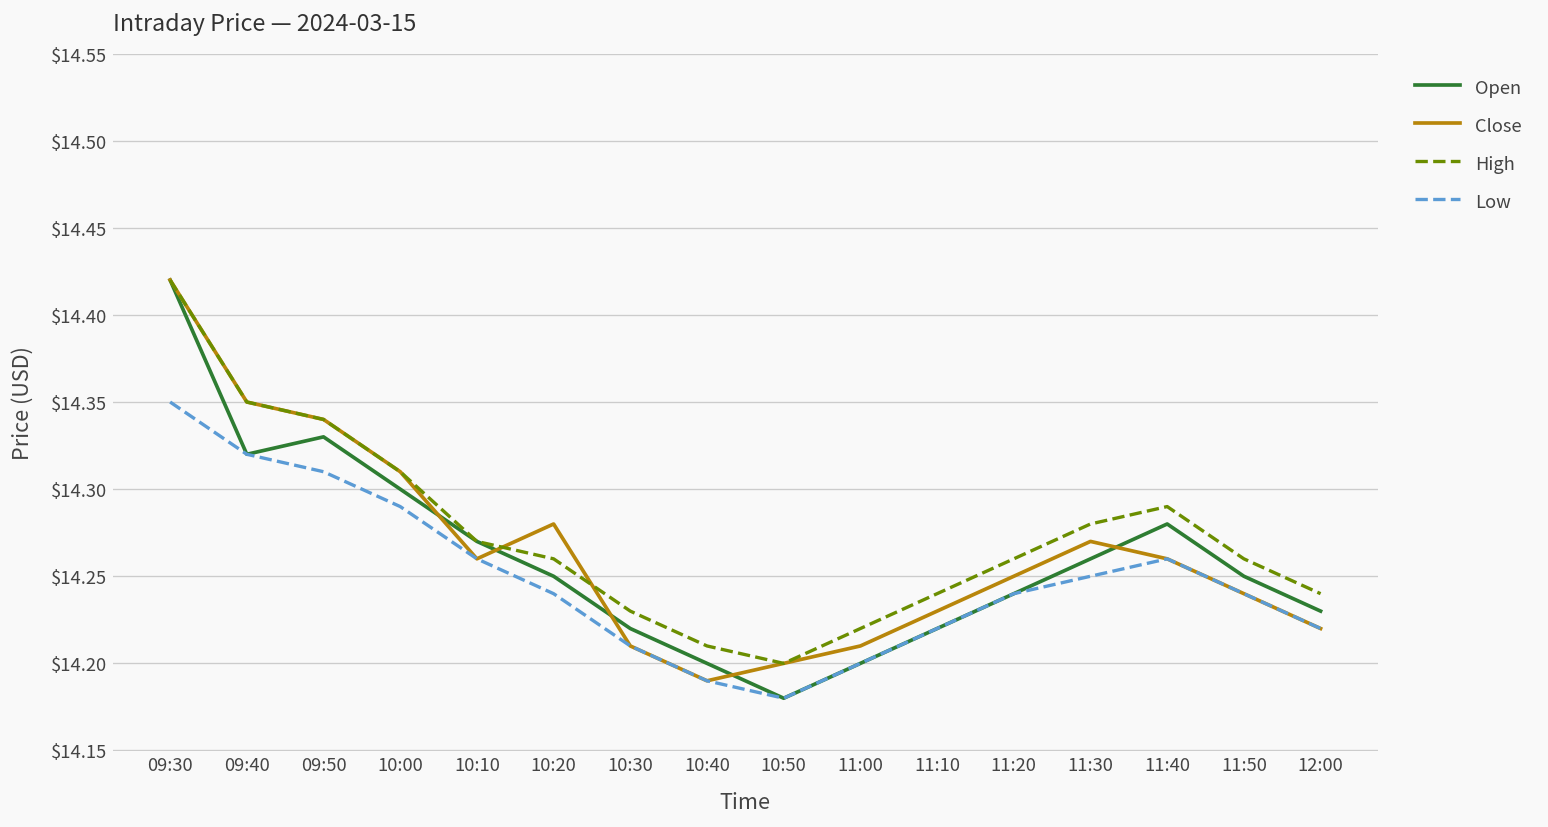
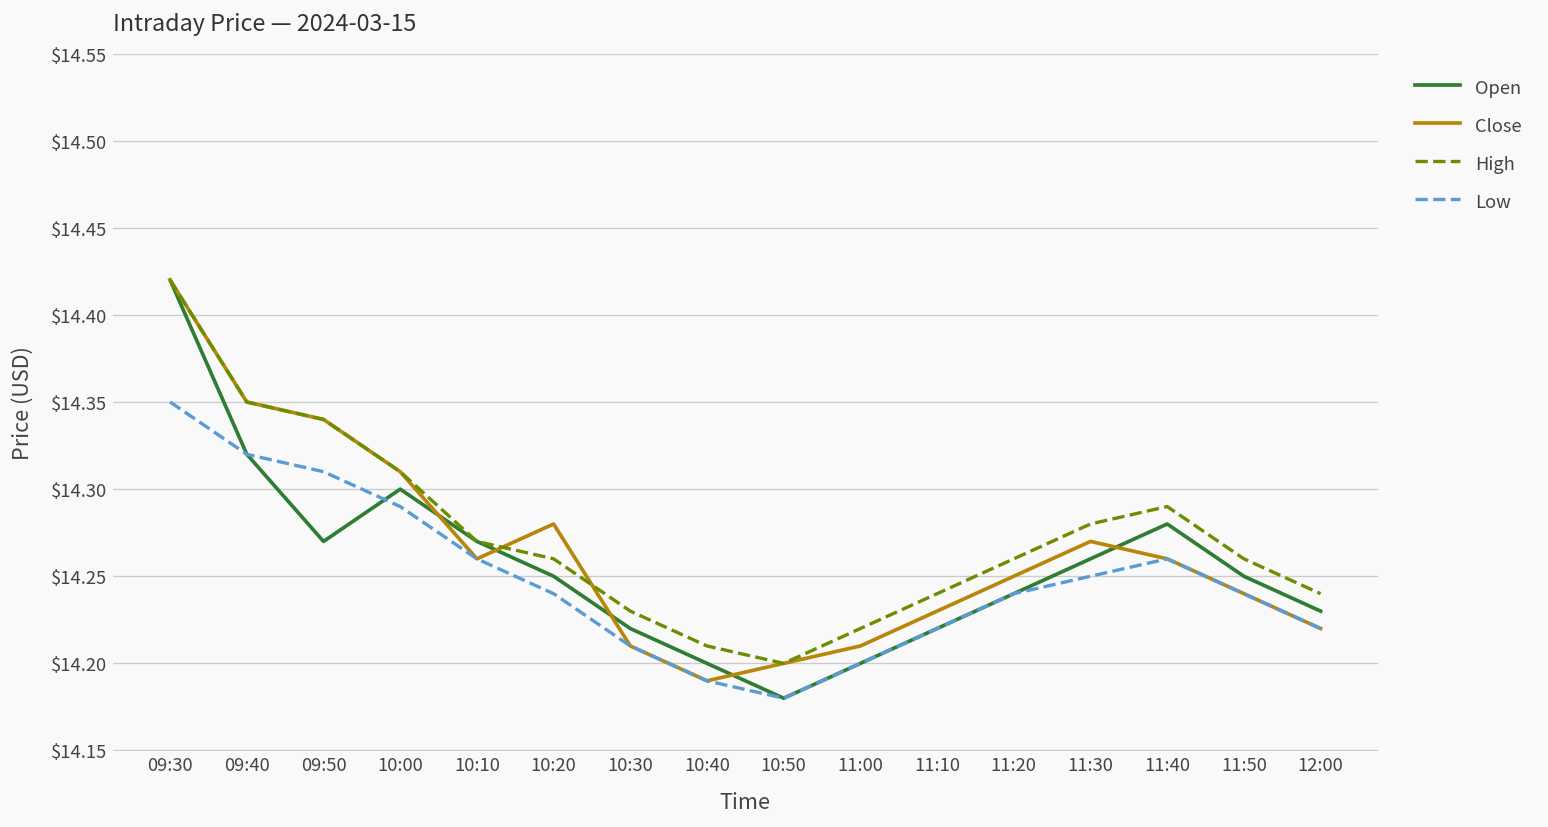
  {
    "Open": {
-     "09:50": "$14.33",
+     "09:50": "$14.27",
      "10:00": "$14.30",
      "10:20": "$14.25",
      "10:30": "$14.22",
      "10:40": "$14.20",
      "11:30": "$14.26",
      "11:40": "$14.28",
      "11:50": "$14.25",
      "12:00": "$14.23"
    },
    "Close": {
      "10:20": "$14.28",
      "11:00": "$14.21",
      "11:10": "$14.23",
      "11:20": "$14.25",
      "11:30": "$14.27"
    },
    "High": {
      "10:20": "$14.26",
      "10:30": "$14.23",
      "10:40": "$14.21",
      "11:00": "$14.22",
      "11:10": "$14.24",
      "11:20": "$14.26",
      "11:30": "$14.28",
      "11:40": "$14.29",
      "11:50": "$14.26",
      "12:00": "$14.24"
    },
    "Low": {
      "09:30": "$14.35",
      "09:50": "$14.31",
      "10:00": "$14.29",
      "10:20": "$14.24",
      "11:30": "$14.25"
    }
  }
